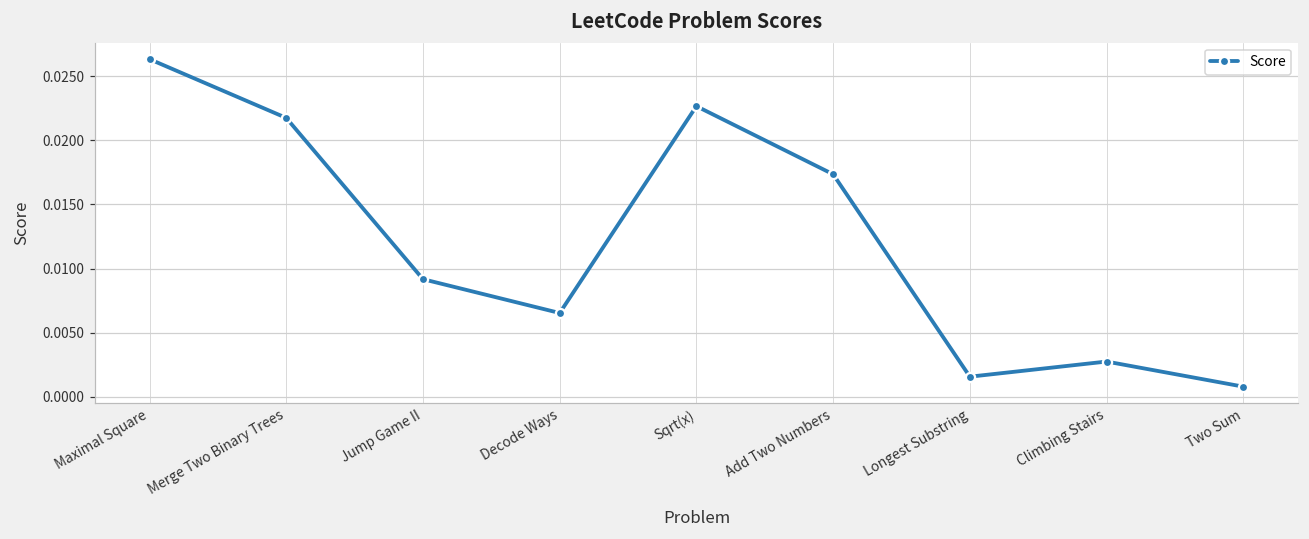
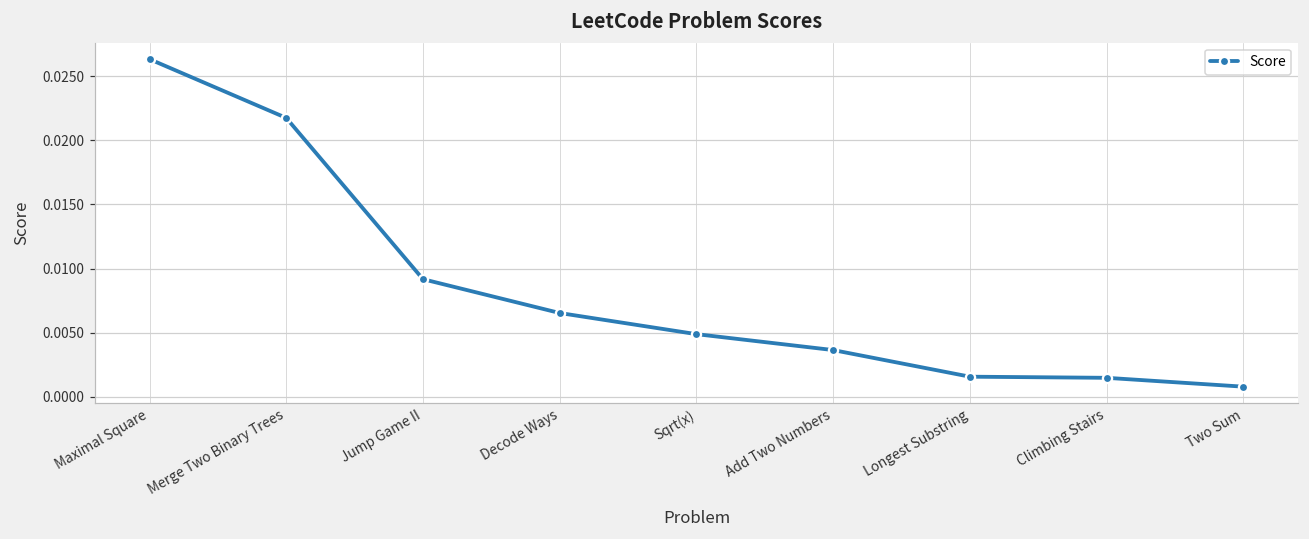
  {
    "Maximal Square": 0.0263,
    "Merge Two Binary Trees": 0.0217,
    "Jump Game II": 0.0092,
    "Decode Ways": 0.0065,
-   "Sqrt(x)": 0.0227,
-   "Add Two Numbers": 0.0173,
+   "Sqrt(x)": 0.0049,
+   "Add Two Numbers": 0.0036,
    "Longest Substring": 0.0016,
-   "Climbing Stairs": 0.0027,
+   "Climbing Stairs": 0.0015,
    "Two Sum": 0.0008
  }
